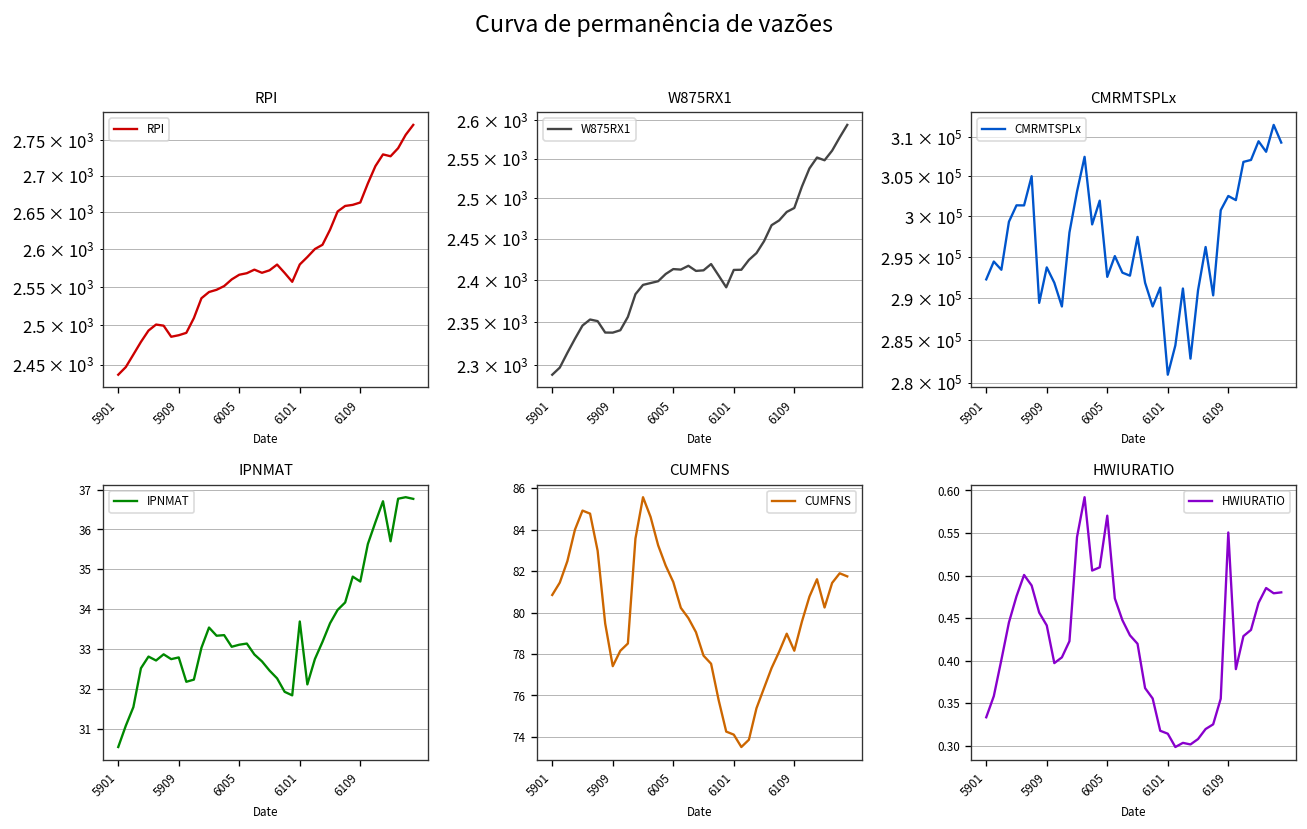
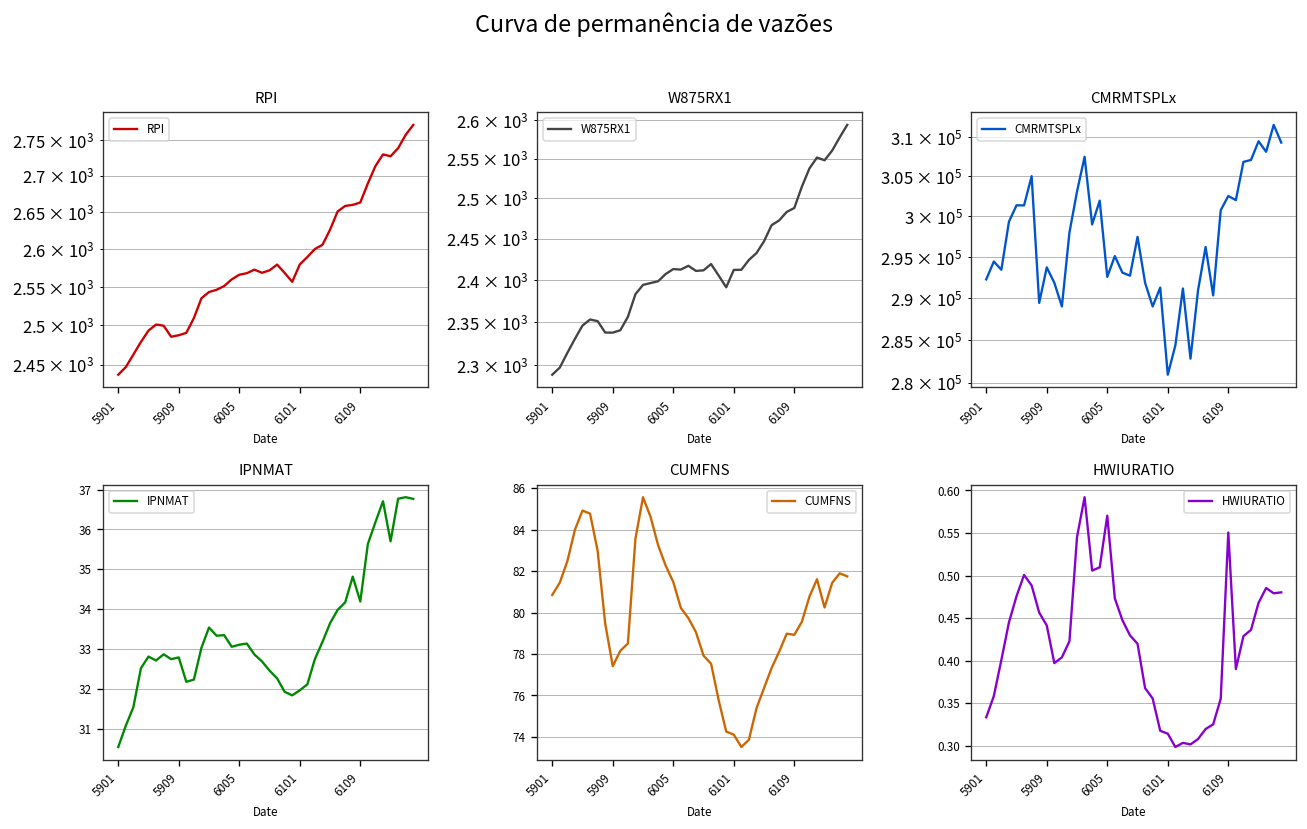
  {
    "IPNMAT": {
      "5901": 30.5,
      "5909": 32.8,
      "6005": 33.1,
-     "6101": 33.7,
-     "6109": 34.7
+     "6101": 32.0,
+     "6109": 34.2
    },
    "CUMFNS": {
      "5901": 80.8,
      "5909": 77.4,
      "6005": 81.5,
      "6101": 74.1,
-     "6109": 78.2
+     "6109": 78.9
    },
    "HWIURATIO": {
      "5901": 0.33,
      "5909": 0.44,
      "6005": 0.57,
      "6101": 0.31,
      "6109": 0.55
    }
  }
